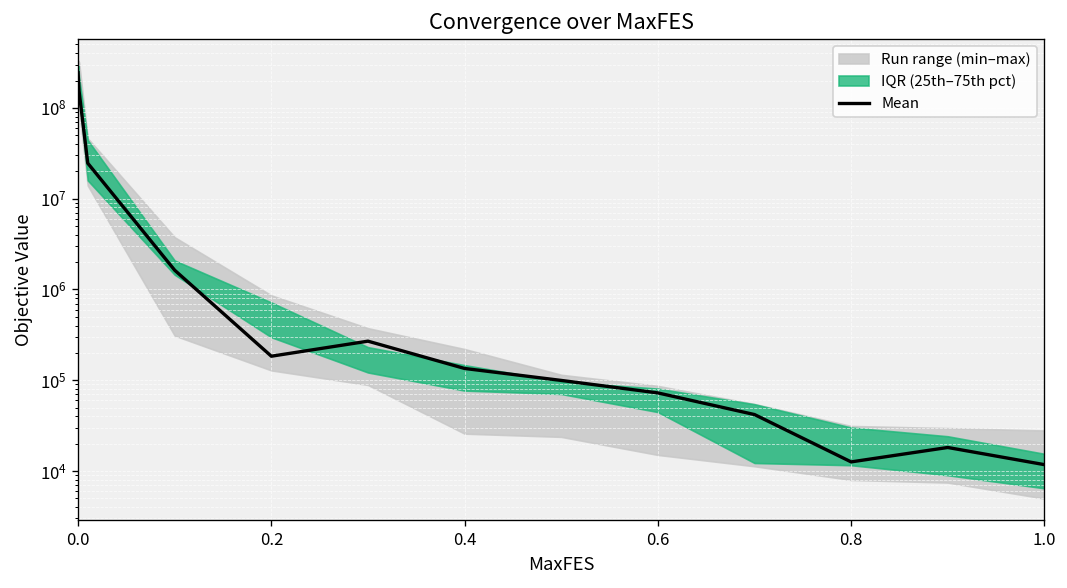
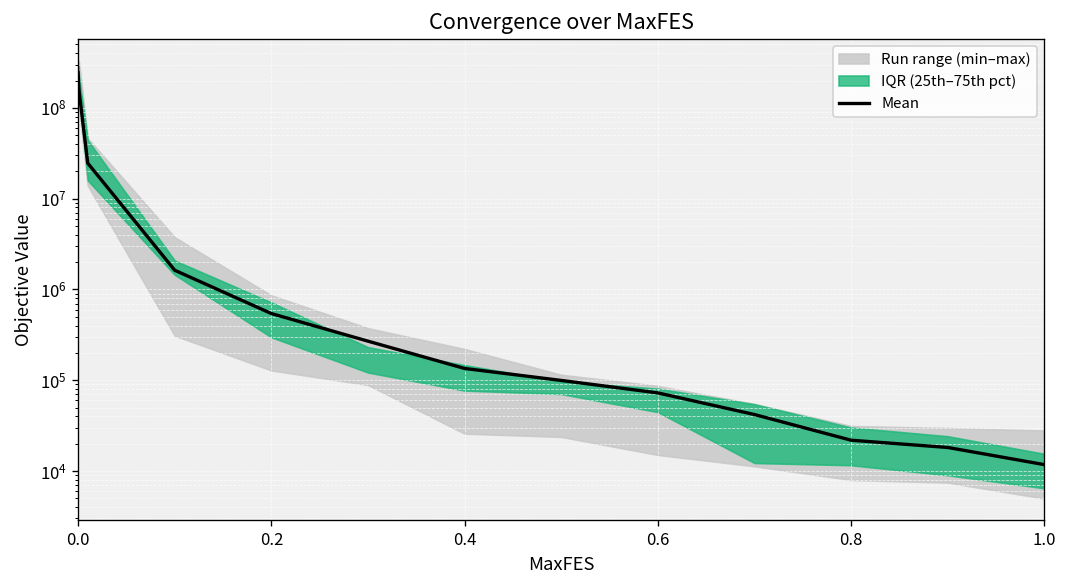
  {
    "Mean": {
      "0.0": 240000000,
-     "0.2": 180000,
+     "0.2": 500000,
      "0.4": 130000,
      "0.6": 70000,
-     "0.8": 13000,
+     "0.8": 22000,
      "1.0": 12000
    }
  }
